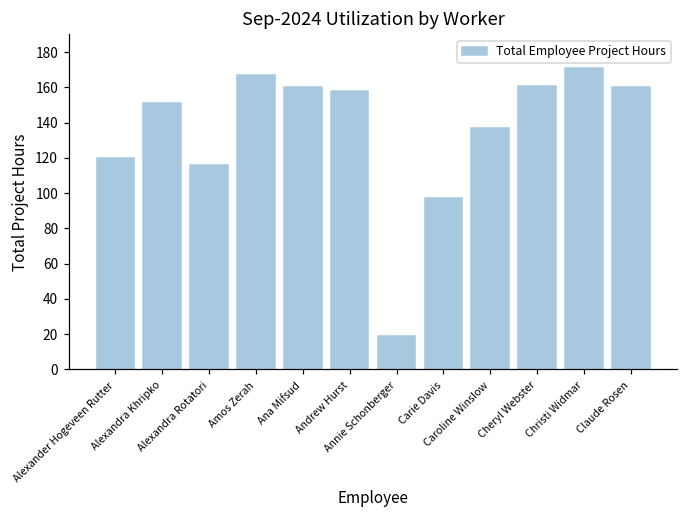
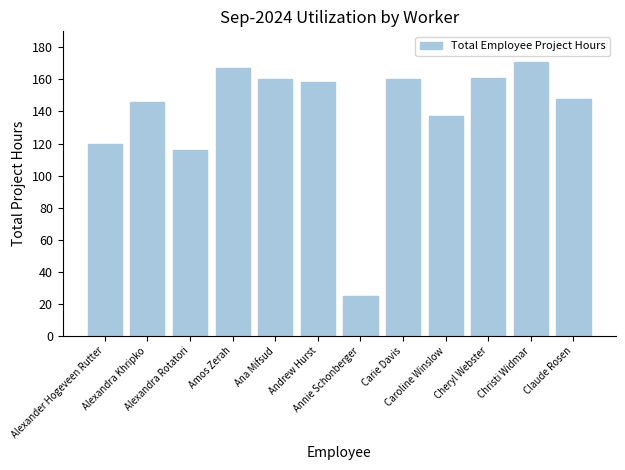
  {
    "Alexander Hogeveen Rutter": 120,
-   "Alexandra Khripko": 151,
+   "Alexandra Khripko": 146,
    "Alexandra Rotatori": 116,
    "Amos Zerah": 167,
    "Ana Mifsud": 160,
    "Andrew Hurst": 158,
-   "Annie Schonberger": 19,
-   "Carie Davis": 97,
+   "Annie Schonberger": 25,
+   "Carie Davis": 160,
    "Caroline Winslow": 137,
    "Cheryl Webster": 161,
    "Christi Widmar": 171,
-   "Claude Rosen": 160
+   "Claude Rosen": 148
  }
